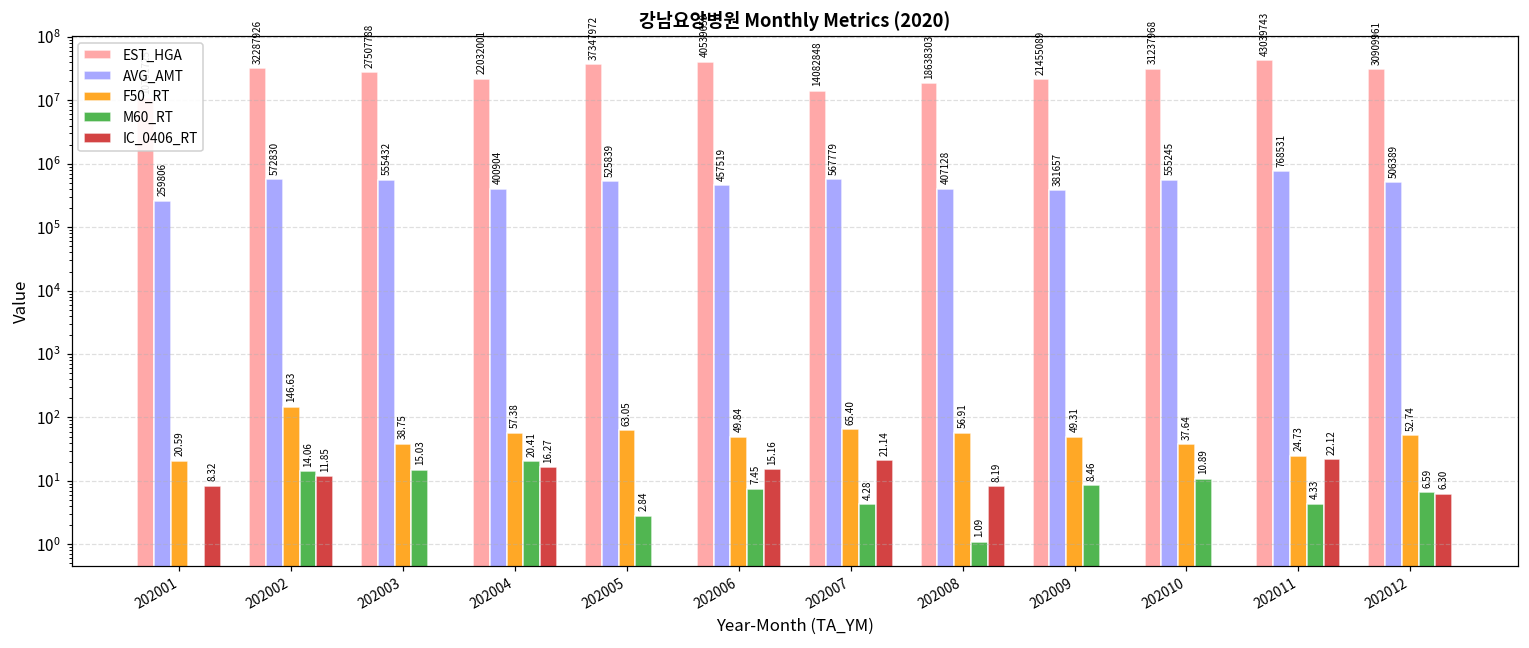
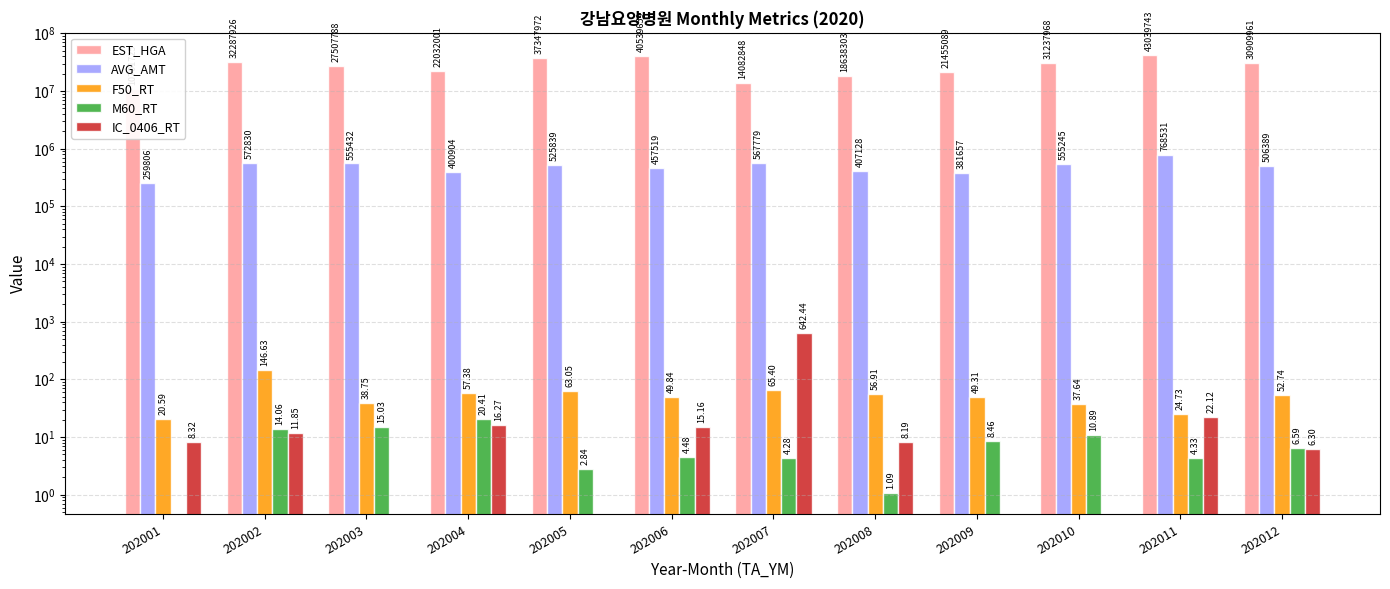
  {
    "EST_HGA": {
      "202002": 32287926,
      "202003": 27507788,
      "202004": 22032001,
      "202005": 37347972,
      "202006": 40539659,
      "202007": 14082848,
      "202008": 18638303,
      "202009": 21455089,
      "202010": 31237968,
      "202011": 43039743,
      "202012": 30909961
    },
    "AVG_AMT": {
      "202001": 259806,
      "202002": 572830,
      "202003": 555432,
      "202004": 400904,
      "202005": 525839,
      "202006": 457519,
      "202007": 567779,
      "202008": 407128,
      "202009": 381657,
      "202010": 555245,
      "202011": 768531,
      "202012": 506389
    },
    "F50_RT": {
      "202001": 20.59,
      "202002": 146.63,
      "202003": 38.75,
      "202004": 57.38,
      "202005": 63.05,
      "202006": 49.84,
      "202007": 65.40,
      "202008": 56.91,
      "202009": 49.31,
      "202010": 37.64,
      "202011": 24.73,
      "202012": 52.74
    },
    "M60_RT": {
      "202002": 14.06,
      "202003": 15.03,
      "202004": 20.41,
      "202005": 2.84,
-     "202006": 7.45,
+     "202006": 4.48,
      "202007": 4.28,
      "202008": 1.09,
      "202009": 8.46,
      "202010": 10.89,
      "202011": 4.33,
      "202012": 6.59
    },
    "IC_0406_RT": {
      "202001": 8.32,
      "202002": 11.85,
      "202004": 16.27,
      "202006": 15.16,
-     "202007": 21.14,
+     "202007": 642.44,
      "202008": 8.19,
      "202011": 22.12,
      "202012": 6.30
    }
  }
